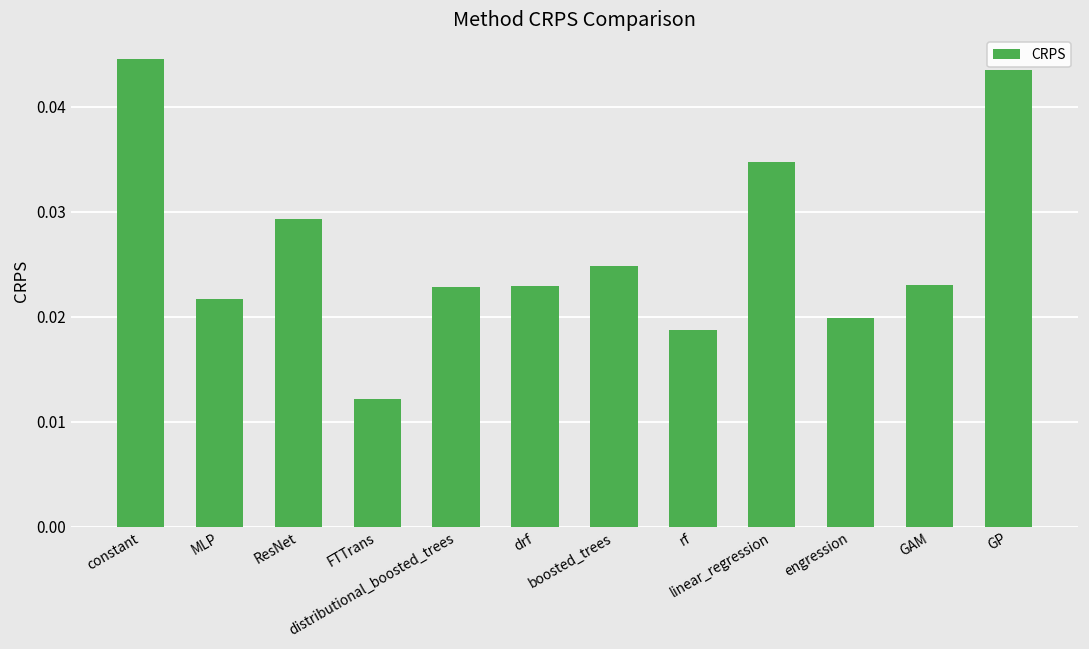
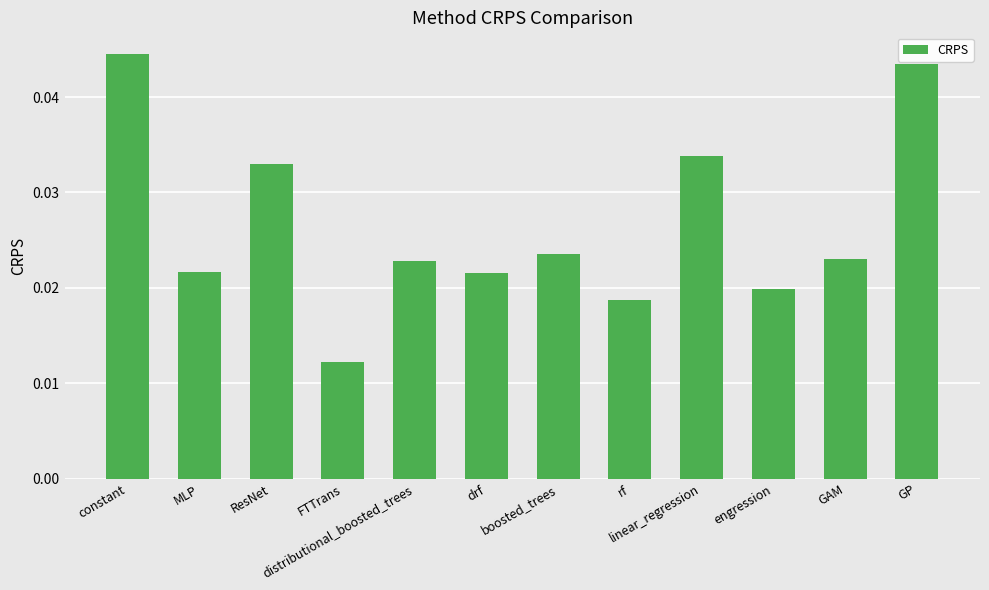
  {
    "constant": 0.045,
    "MLP": 0.022,
-   "ResNet": 0.029,
+   "ResNet": 0.033,
    "FTTrans": 0.012,
    "distributional_boosted_trees": 0.023,
-   "drf": 0.023,
-   "boosted_trees": 0.025,
+   "drf": 0.022,
+   "boosted_trees": 0.024,
    "rf": 0.019,
-   "linear_regression": 0.035,
+   "linear_regression": 0.034,
    "engression": 0.020,
    "GAM": 0.023,
    "GP": 0.043
  }
